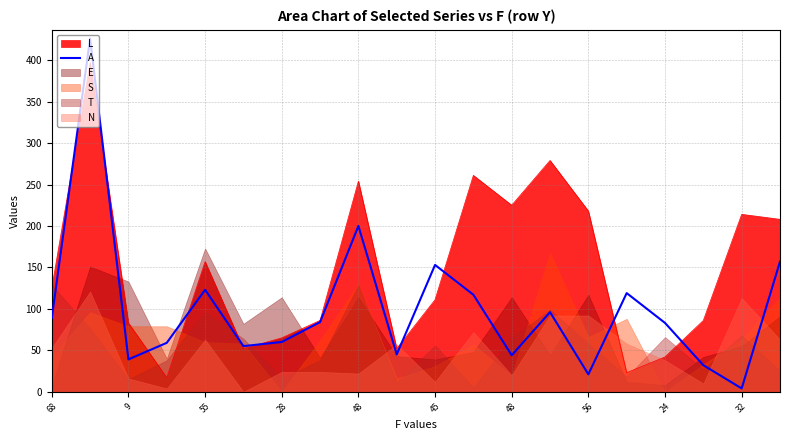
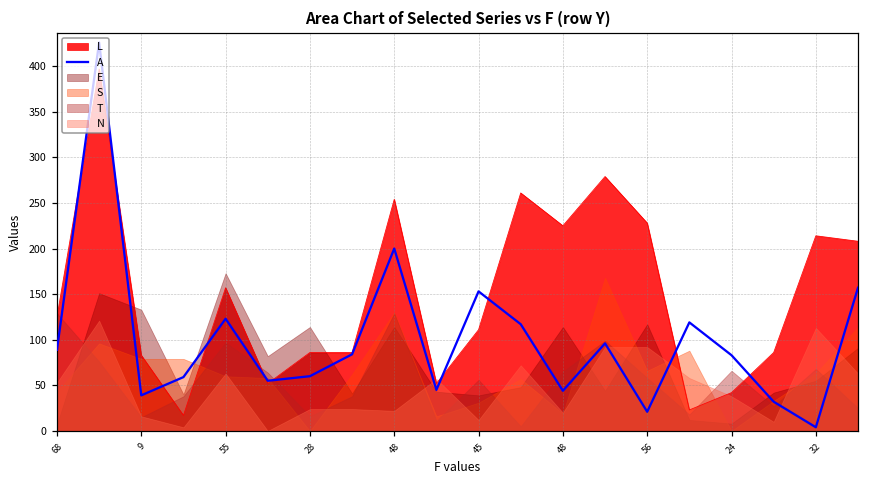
  {
    "L": {
      "68": 130,
      "55": 160,
-     "28": 70,
+     "28": 90,
      "45": 110,
-     "56": 220,
+     "56": 230,
      "24": 40,
      "32": 210
    },
    "A": {
      "68": 90,
      "55": 120,
      "28": 60,
      "45": 150,
      "56": 20,
      "24": 80,
      "32": 0
    }
  }
